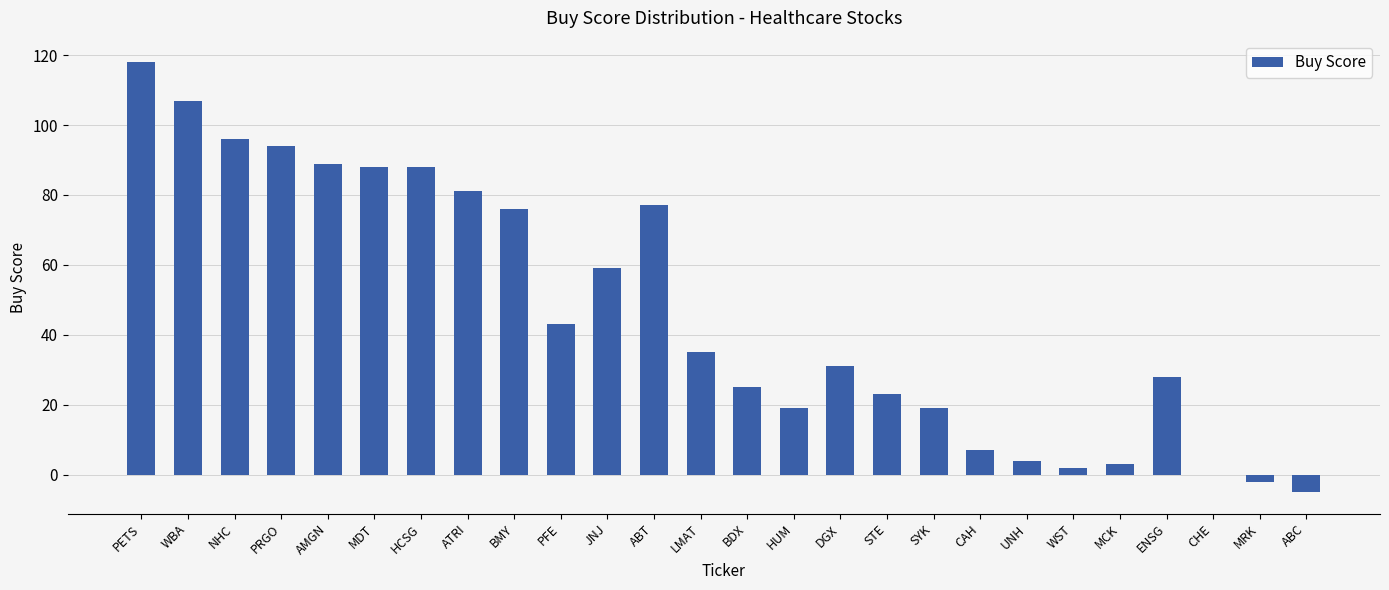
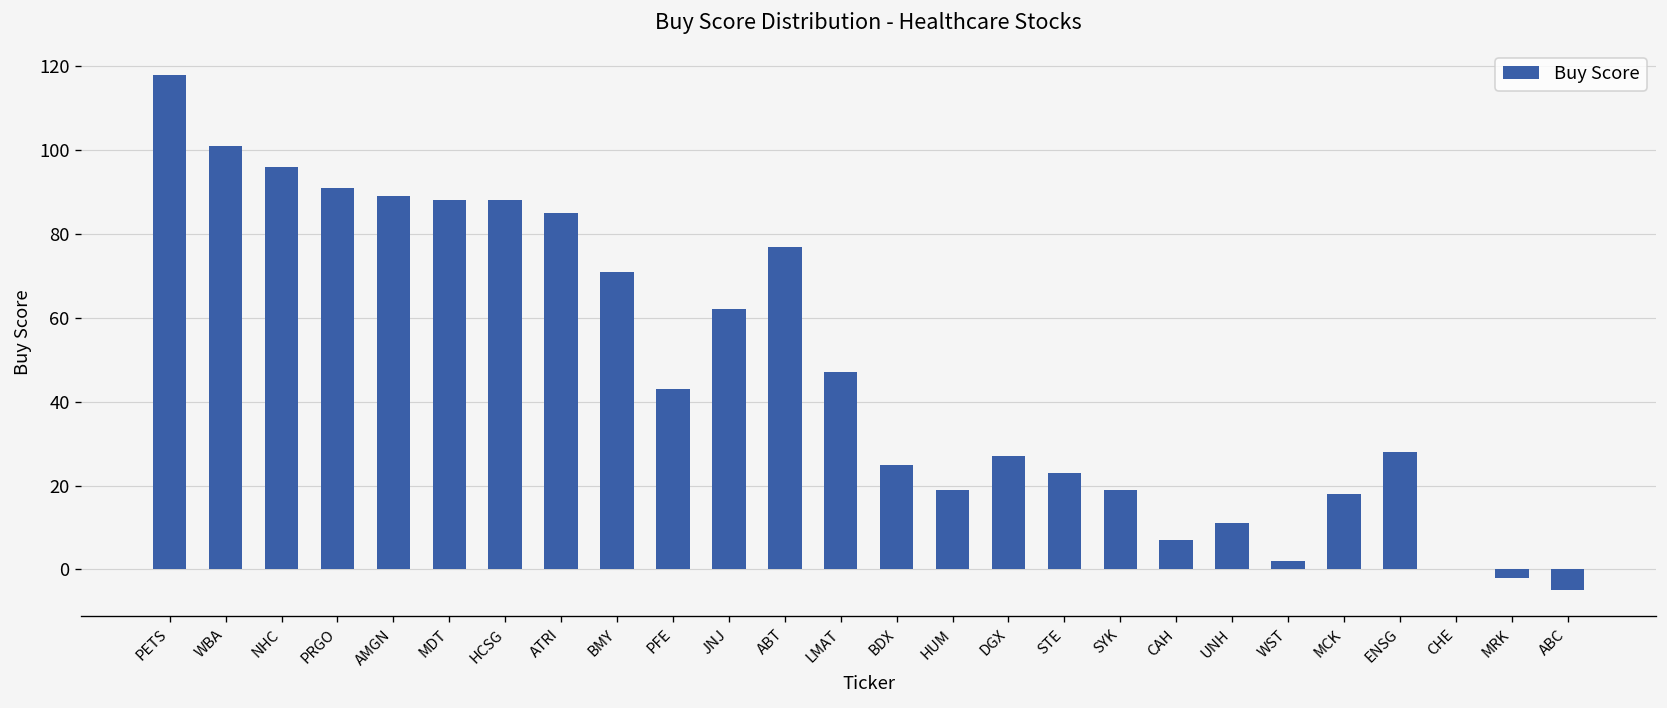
  {
    "PETS": 118,
-   "WBA": 107,
+   "WBA": 101,
    "NHC": 96,
-   "PRGO": 94,
+   "PRGO": 91,
    "AMGN": 89,
    "MDT": 88,
    "HCSG": 88,
-   "ATRI": 81,
-   "BMY": 76,
+   "ATRI": 85,
+   "BMY": 71,
    "PFE": 43,
-   "JNJ": 59,
+   "JNJ": 62,
    "ABT": 77,
-   "LMAT": 35,
+   "LMAT": 47,
    "BDX": 25,
    "HUM": 19,
-   "DGX": 31,
+   "DGX": 27,
    "STE": 23,
    "SYK": 19,
    "CAH": 7,
-   "UNH": 4,
+   "UNH": 11,
    "WST": 2,
-   "MCK": 3,
+   "MCK": 18,
    "ENSG": 28,
    "CHE": 0,
    "MRK": -2,
    "ABC": -5
  }
